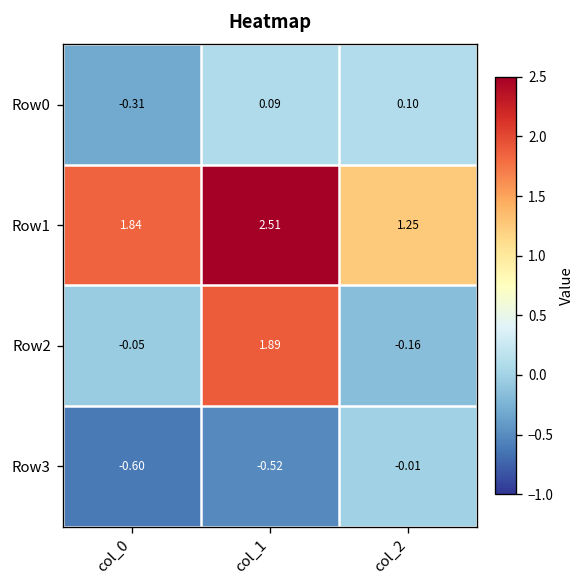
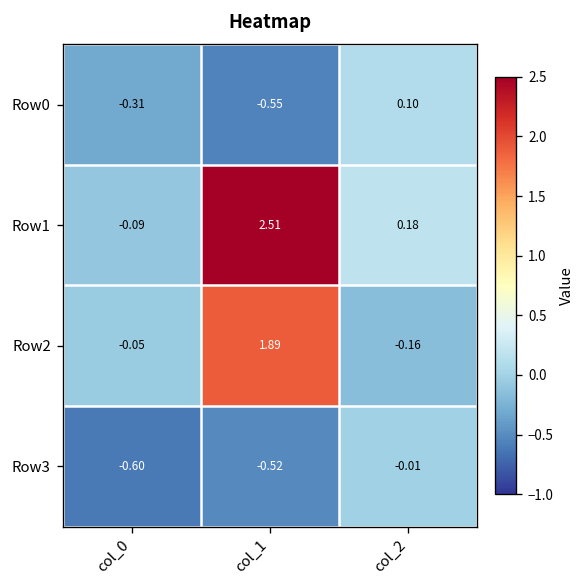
  {
    "Row0": {
      "col_0": -0.31,
-     "col_1": 0.09,
+     "col_1": -0.55,
      "col_2": 0.10
    },
    "Row1": {
-     "col_0": 1.84,
+     "col_0": -0.09,
      "col_1": 2.51,
-     "col_2": 1.25
+     "col_2": 0.18
    },
    "Row2": {
      "col_0": -0.05,
      "col_1": 1.89,
      "col_2": -0.16
    },
    "Row3": {
      "col_0": -0.60,
      "col_1": -0.52,
      "col_2": -0.01
    }
  }
